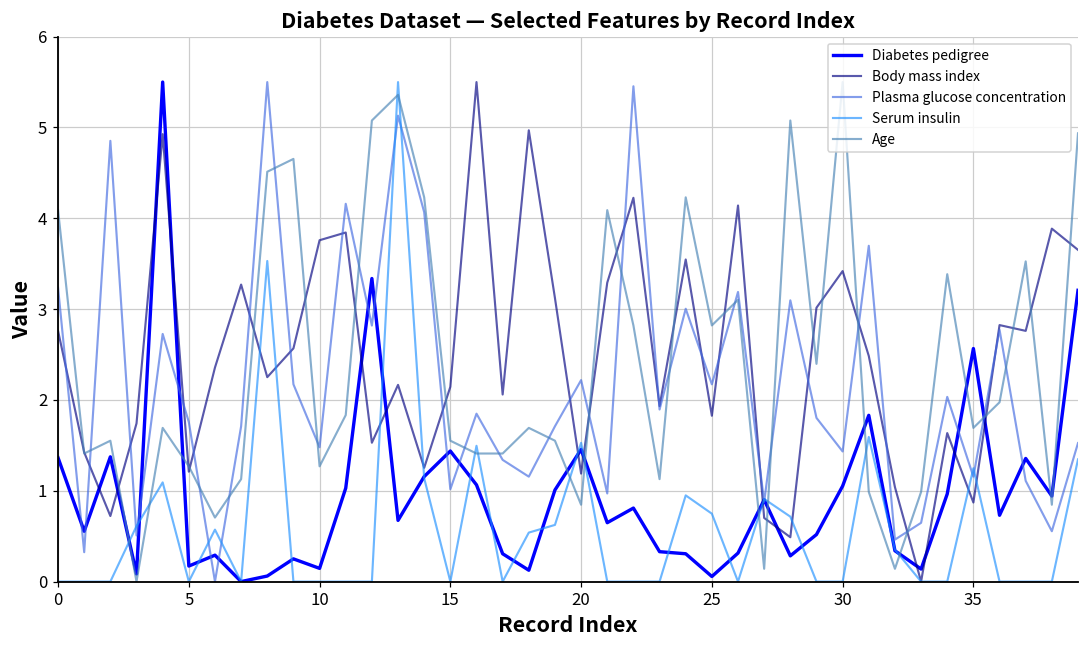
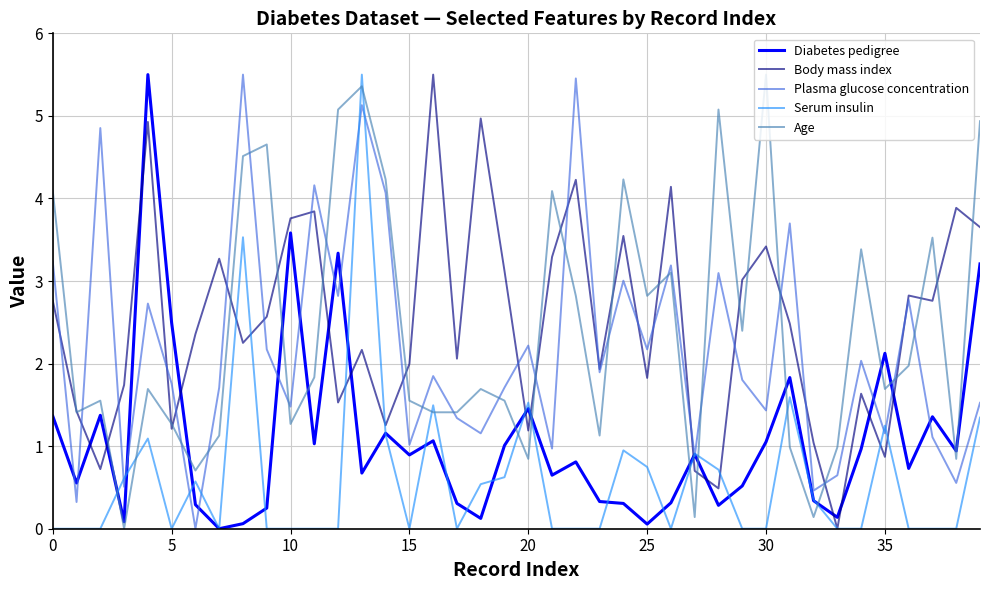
  {
    "Diabetes pedigree": {
      "0": 1.4,
-     "5": 0.2,
-     "10": 0.1,
-     "15": 1.4,
+     "5": 2.5,
+     "10": 3.6,
+     "15": 0.9,
      "20": 1.5,
      "25": 0.1,
      "30": 1.1,
-     "35": 2.6
+     "35": 2.1
    },
    "Body mass index": {
      "0": 2.8,
      "5": 1.2,
      "10": 3.8,
-     "15": 2.1,
+     "15": 2.0,
      "20": 1.2,
      "25": 1.8,
      "30": 3.4,
      "35": 0.9
    }
  }
